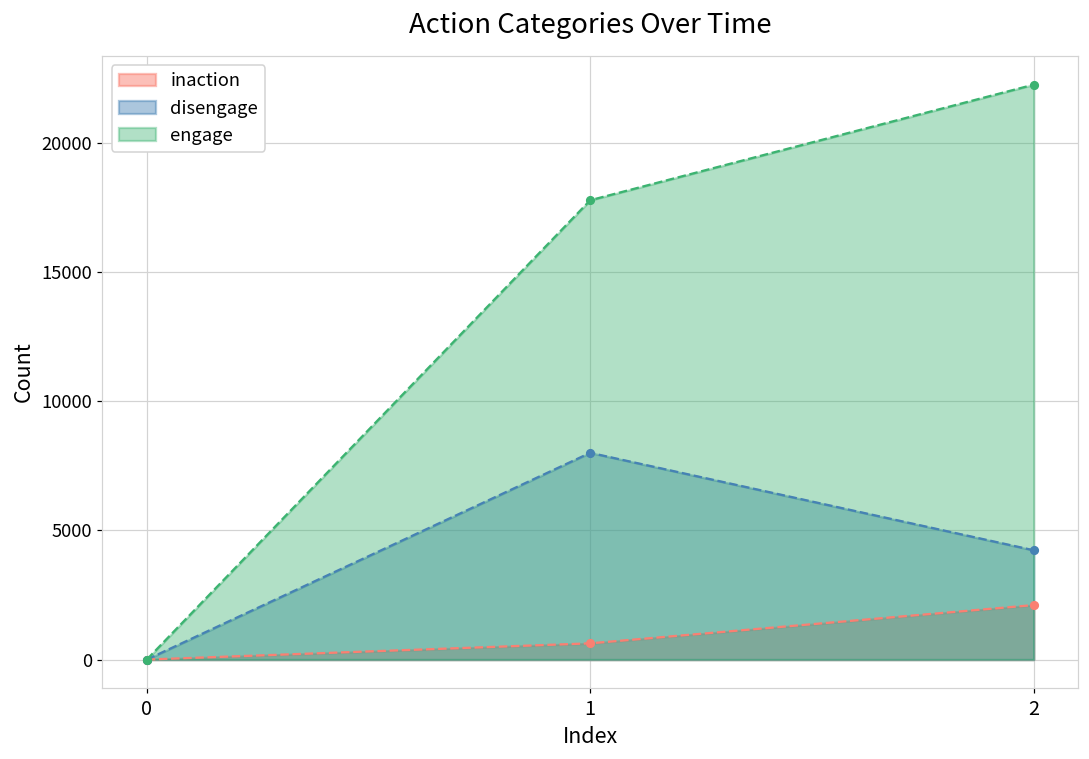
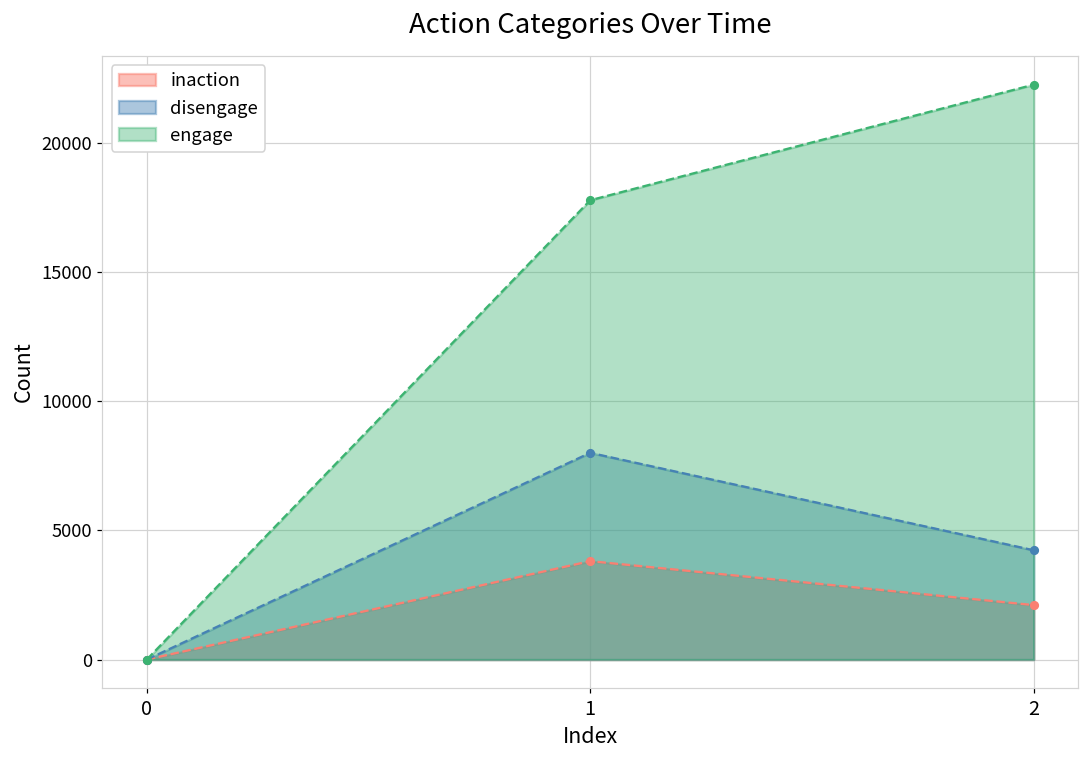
  {
    "inaction": {
-     "1": 600,
+     "1": 3800,
      "2": 2100
    }
  }
